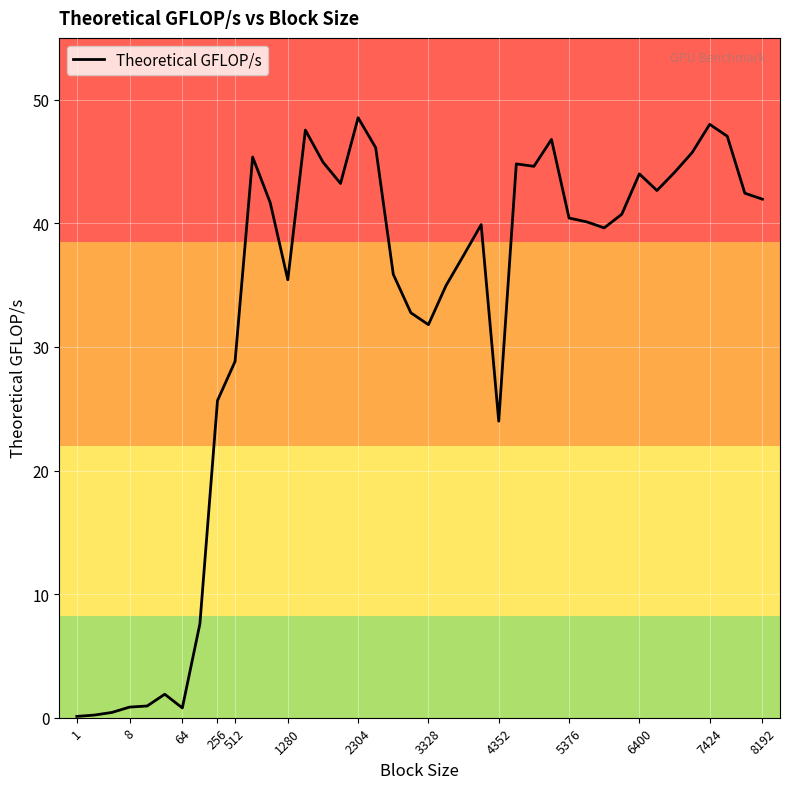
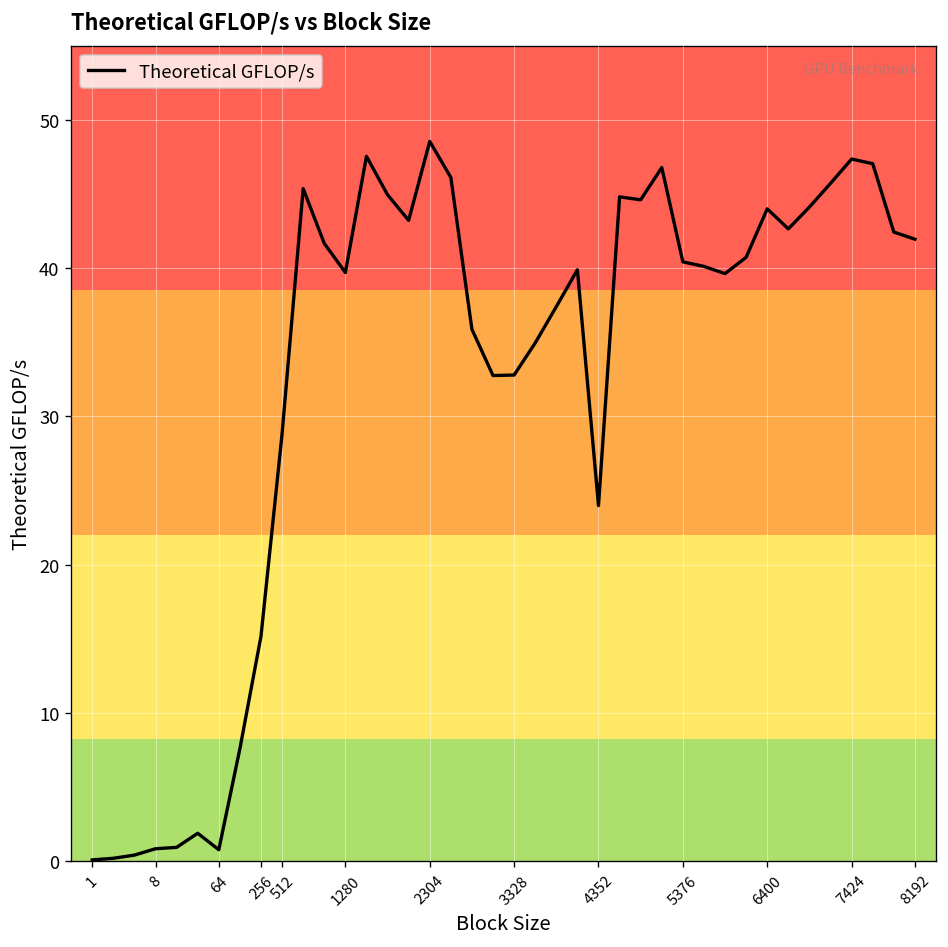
  {
    "1": 0.1,
    "64": 0.8,
-   "256": 25.7,
+   "256": 15.2,
    "512": 28.8,
-   "1280": 35.4,
+   "1280": 39.7,
    "2304": 48.5,
-   "3328": 31.8,
+   "3328": 32.8,
    "4352": 24.0,
    "5376": 40.4,
    "6400": 44.0,
-   "7424": 48.0,
+   "7424": 47.4,
    "8192": 42.0
  }
